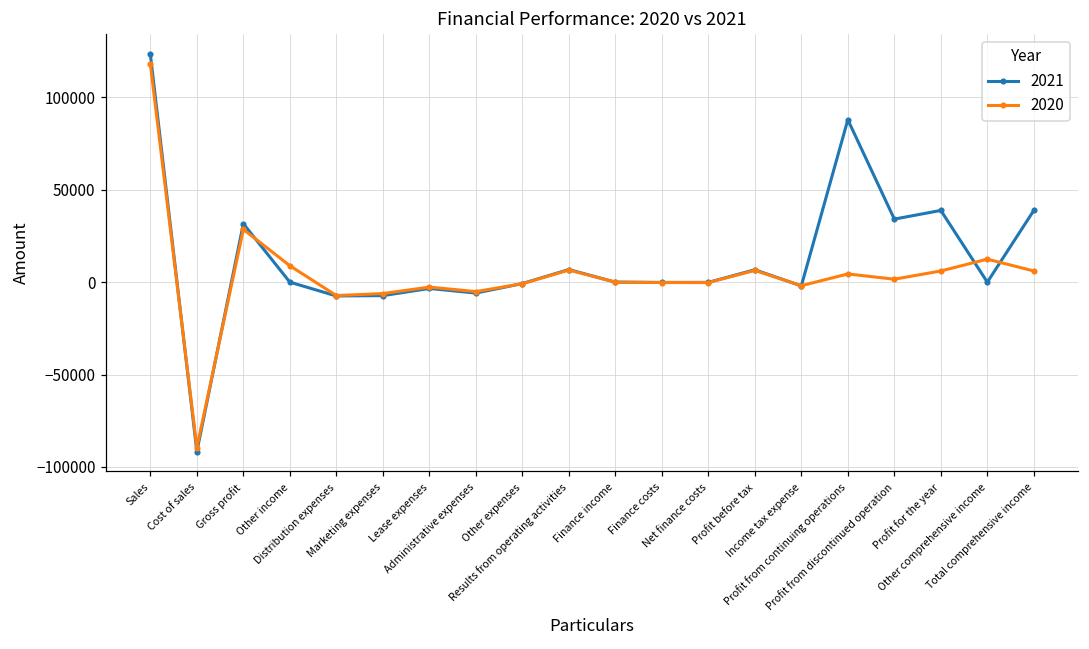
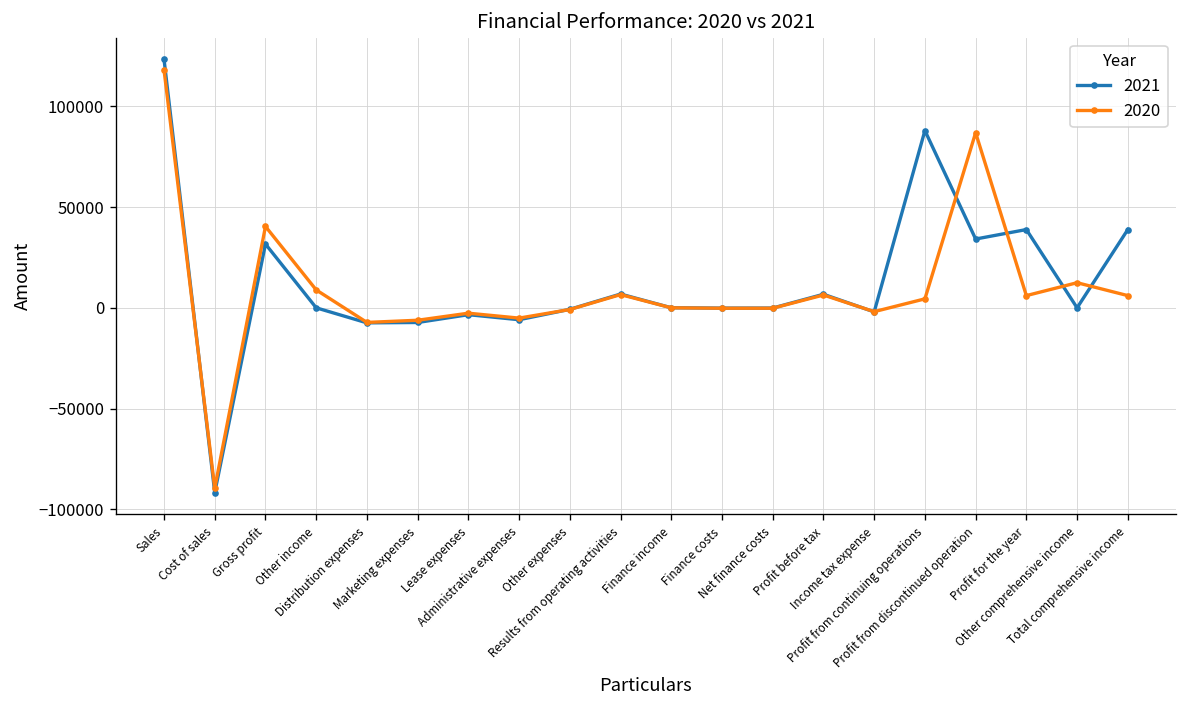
  {
    "2021": {
      "Sales": 123000,
      "Cost of sales": -92000,
      "Gross profit": 32000,
      "Other income": 0,
      "Profit from continuing operations": 88000,
      "Profit from discontinued operation": 34000,
      "Profit for the year": 39000,
      "Other comprehensive income": 0,
      "Total comprehensive income": 39000
    },
    "2020": {
      "Sales": 118000,
      "Cost of sales": -90000,
-     "Gross profit": 29000,
+     "Gross profit": 40000,
      "Other income": 9000,
      "Profit from continuing operations": 4000,
-     "Profit from discontinued operation": 2000,
+     "Profit from discontinued operation": 87000,
      "Profit for the year": 6000,
      "Other comprehensive income": 12000,
      "Total comprehensive income": 6000
    }
  }
